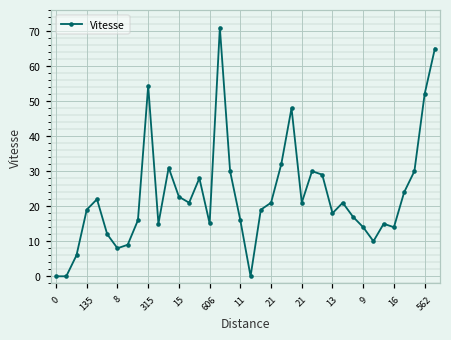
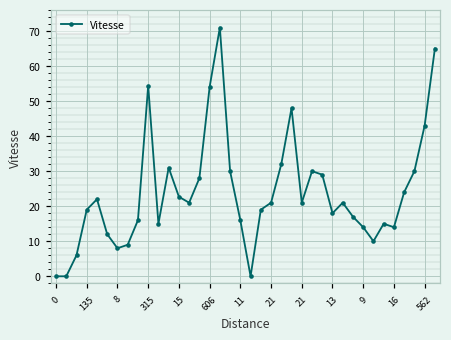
  {
    "0": 0,
    "135": 19,
    "315": 54,
    "15": 23,
-   "606": 15,
+   "606": 54,
    "9": 14,
-   "562": 52
+   "562": 43
  }
